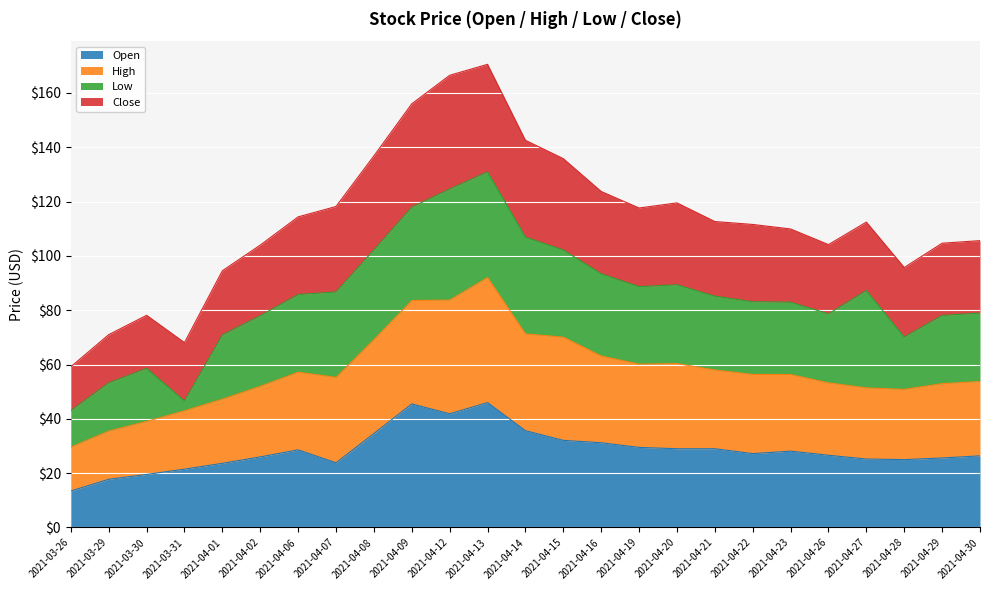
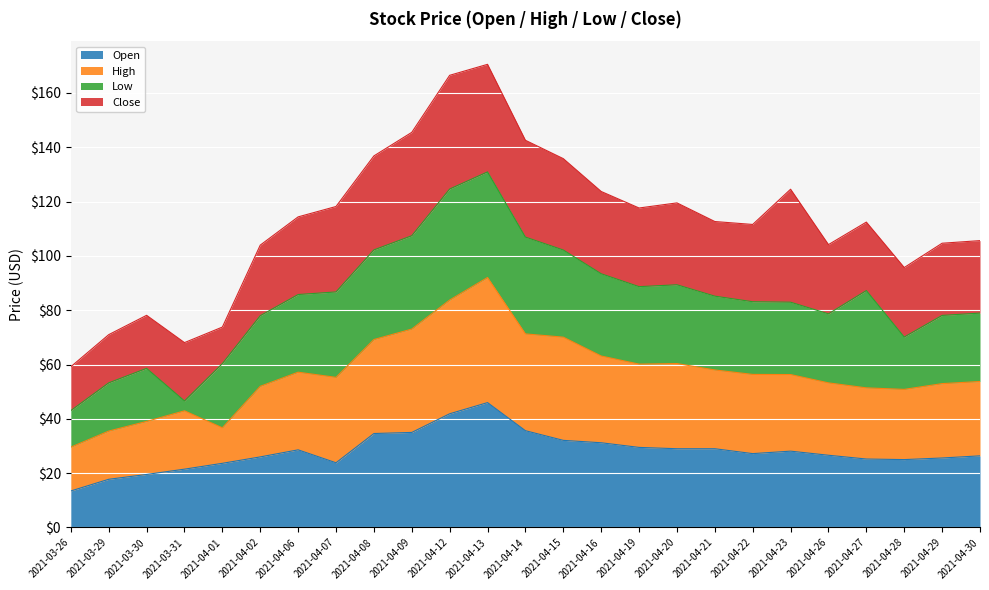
  {
    "Open": {
      "2021-03-26": "$13",
      "2021-03-29": "$18",
      "2021-03-30": "$20",
      "2021-03-31": "$21",
      "2021-04-01": "$24",
      "2021-04-02": "$26",
      "2021-04-06": "$29",
      "2021-04-07": "$24",
      "2021-04-08": "$35",
-     "2021-04-09": "$46",
+     "2021-04-09": "$35",
      "2021-04-12": "$42",
      "2021-04-13": "$46",
      "2021-04-14": "$36",
      "2021-04-15": "$32",
      "2021-04-16": "$31",
      "2021-04-19": "$29",
      "2021-04-20": "$29",
      "2021-04-21": "$29",
      "2021-04-22": "$27",
      "2021-04-23": "$28",
      "2021-04-26": "$27",
      "2021-04-27": "$25",
      "2021-04-28": "$25",
      "2021-04-29": "$26",
      "2021-04-30": "$26"
    },
    "High": {
      "2021-03-26": "$16",
      "2021-03-29": "$18",
      "2021-03-30": "$20",
      "2021-03-31": "$21",
-     "2021-04-01": "$24",
+     "2021-04-01": "$13",
      "2021-04-02": "$26",
      "2021-04-06": "$29",
      "2021-04-07": "$31",
      "2021-04-08": "$35",
      "2021-04-09": "$38",
      "2021-04-12": "$42",
      "2021-04-13": "$46",
      "2021-04-14": "$36",
      "2021-04-15": "$38",
      "2021-04-16": "$32",
      "2021-04-19": "$31",
      "2021-04-20": "$31",
      "2021-04-21": "$29",
      "2021-04-22": "$29",
      "2021-04-23": "$28",
      "2021-04-26": "$27",
      "2021-04-27": "$26",
      "2021-04-28": "$26",
      "2021-04-29": "$27",
      "2021-04-30": "$27"
    },
    "Low": {
      "2021-03-26": "$13",
      "2021-03-29": "$18",
      "2021-03-30": "$20",
      "2021-03-31": "$4",
      "2021-04-01": "$24",
      "2021-04-02": "$26",
      "2021-04-06": "$29",
      "2021-04-07": "$31",
      "2021-04-08": "$33",
      "2021-04-09": "$34",
      "2021-04-12": "$41",
      "2021-04-13": "$39",
      "2021-04-14": "$36",
      "2021-04-15": "$32",
      "2021-04-16": "$30",
      "2021-04-19": "$29",
      "2021-04-20": "$29",
      "2021-04-21": "$27",
      "2021-04-22": "$27",
      "2021-04-23": "$27",
      "2021-04-26": "$25",
      "2021-04-27": "$36",
      "2021-04-28": "$19",
      "2021-04-29": "$25",
      "2021-04-30": "$25"
    },
    "Close": {
      "2021-03-26": "$16",
      "2021-03-29": "$18",
      "2021-03-30": "$20",
      "2021-03-31": "$21",
-     "2021-04-01": "$24",
+     "2021-04-01": "$13",
      "2021-04-02": "$26",
      "2021-04-06": "$29",
      "2021-04-07": "$31",
      "2021-04-08": "$35",
      "2021-04-09": "$38",
      "2021-04-12": "$42",
      "2021-04-13": "$40",
      "2021-04-14": "$36",
      "2021-04-15": "$34",
      "2021-04-16": "$30",
      "2021-04-19": "$29",
      "2021-04-20": "$30",
      "2021-04-21": "$27",
      "2021-04-22": "$28",
-     "2021-04-23": "$27",
+     "2021-04-23": "$42",
      "2021-04-26": "$25",
      "2021-04-27": "$25",
      "2021-04-28": "$26",
      "2021-04-29": "$27",
      "2021-04-30": "$27"
    }
  }
